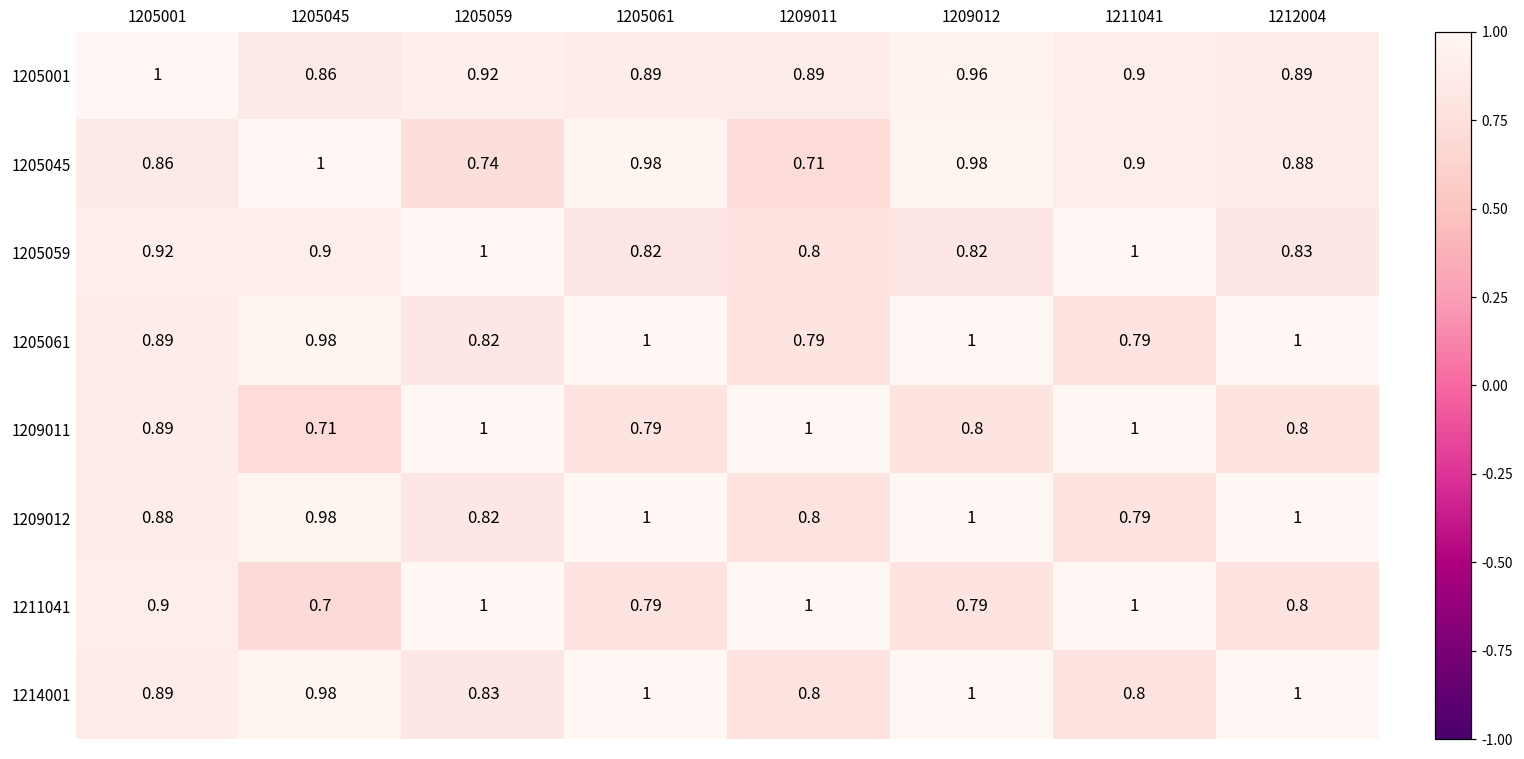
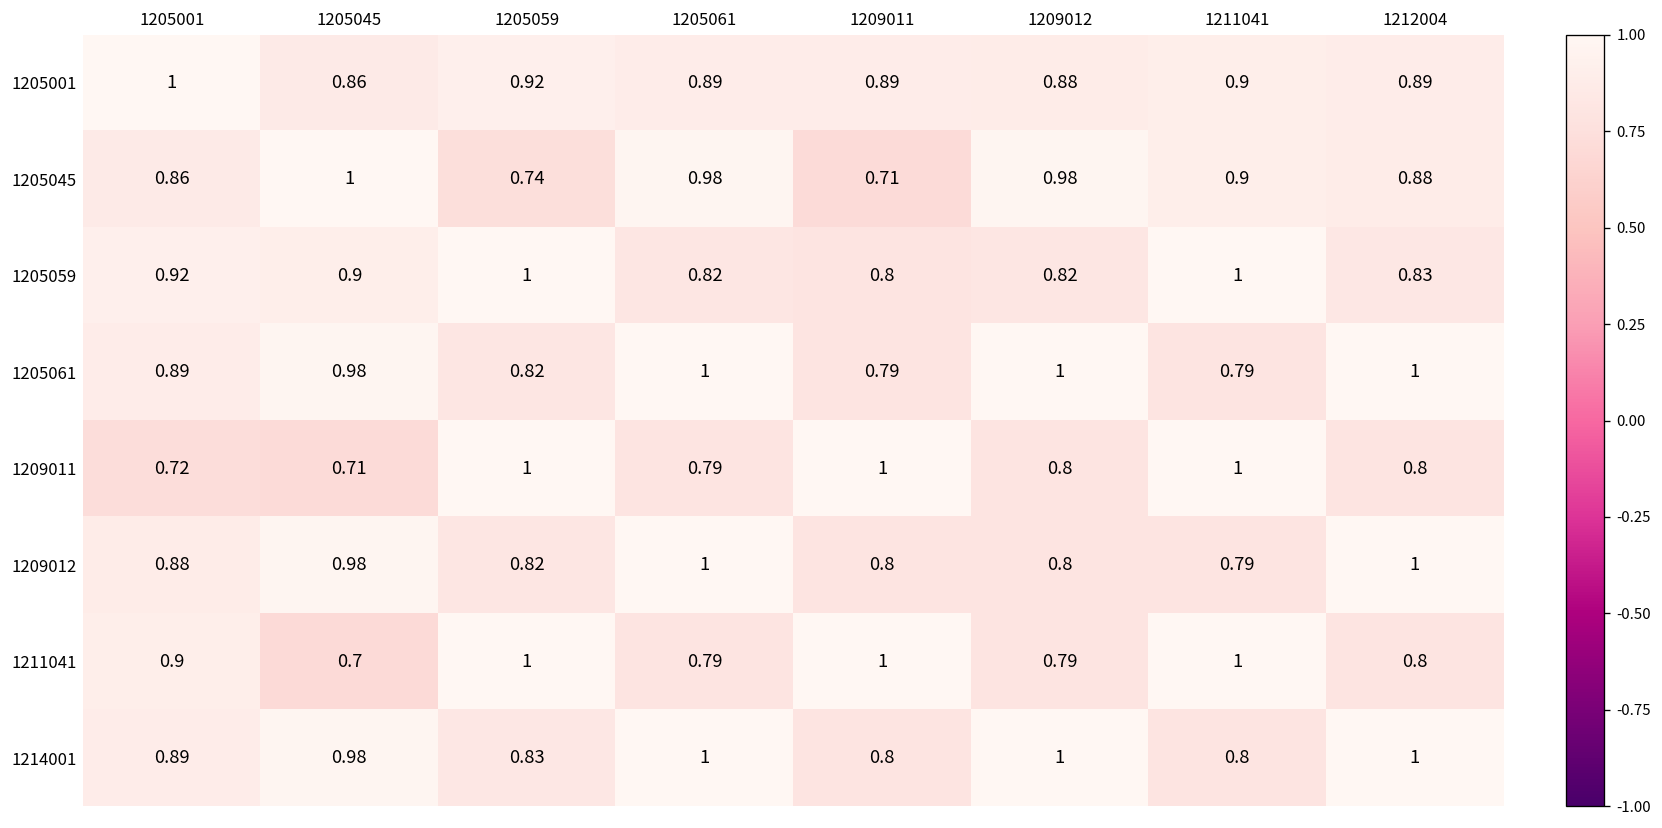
  {
    "1205001": {
      "1205001": 1,
      "1205045": 0.86,
      "1205059": 0.92,
      "1205061": 0.89,
      "1209011": 0.89,
-     "1209012": 0.96,
+     "1209012": 0.88,
      "1211041": 0.9,
      "1212004": 0.89
    },
    "1205045": {
      "1205001": 0.86,
      "1205045": 1,
      "1205059": 0.74,
      "1205061": 0.98,
      "1209011": 0.71,
      "1209012": 0.98,
      "1211041": 0.9,
      "1212004": 0.88
    },
    "1205059": {
      "1205001": 0.92,
      "1205045": 0.9,
      "1205059": 1,
      "1205061": 0.82,
      "1209011": 0.8,
      "1209012": 0.82,
      "1211041": 1,
      "1212004": 0.83
    },
    "1205061": {
      "1205001": 0.89,
      "1205045": 0.98,
      "1205059": 0.82,
      "1205061": 1,
      "1209011": 0.79,
      "1209012": 1,
      "1211041": 0.79,
      "1212004": 1
    },
    "1209011": {
-     "1205001": 0.89,
+     "1205001": 0.72,
      "1205045": 0.71,
      "1205059": 1,
      "1205061": 0.79,
      "1209011": 1,
      "1209012": 0.8,
      "1211041": 1,
      "1212004": 0.8
    },
    "1209012": {
      "1205001": 0.88,
      "1205045": 0.98,
      "1205059": 0.82,
      "1205061": 1,
      "1209011": 0.8,
-     "1209012": 1,
+     "1209012": 0.8,
      "1211041": 0.79,
      "1212004": 1
    },
    "1211041": {
      "1205001": 0.9,
      "1205045": 0.7,
      "1205059": 1,
      "1205061": 0.79,
      "1209011": 1,
      "1209012": 0.79,
      "1211041": 1,
      "1212004": 0.8
    },
    "1214001": {
      "1205001": 0.89,
      "1205045": 0.98,
      "1205059": 0.83,
      "1205061": 1,
      "1209011": 0.8,
      "1209012": 1,
      "1211041": 0.8,
      "1212004": 1
    }
  }
